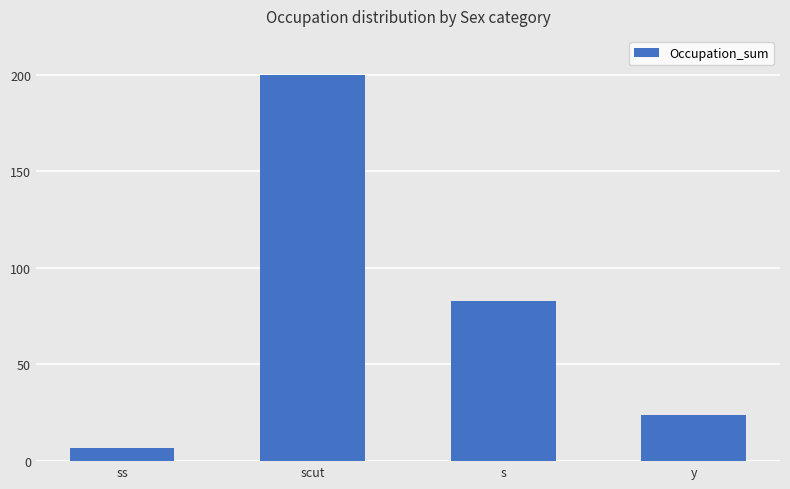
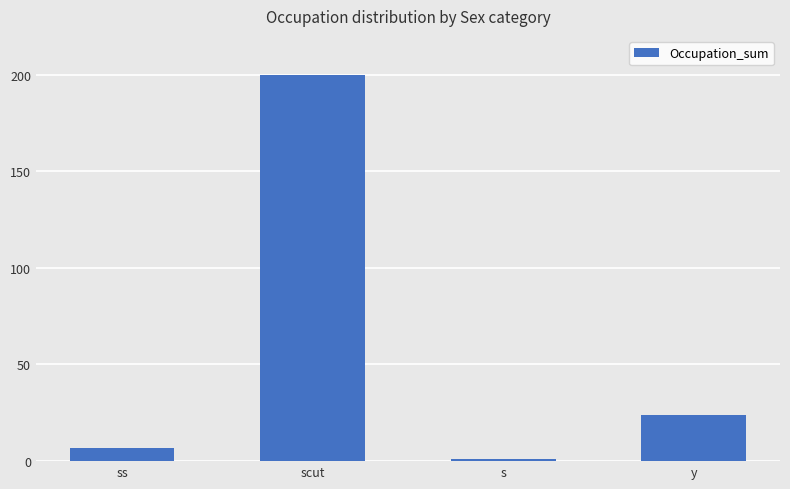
  {
    "ss": 7,
    "scut": 200,
-   "s": 83,
+   "s": 1,
    "y": 24
  }
